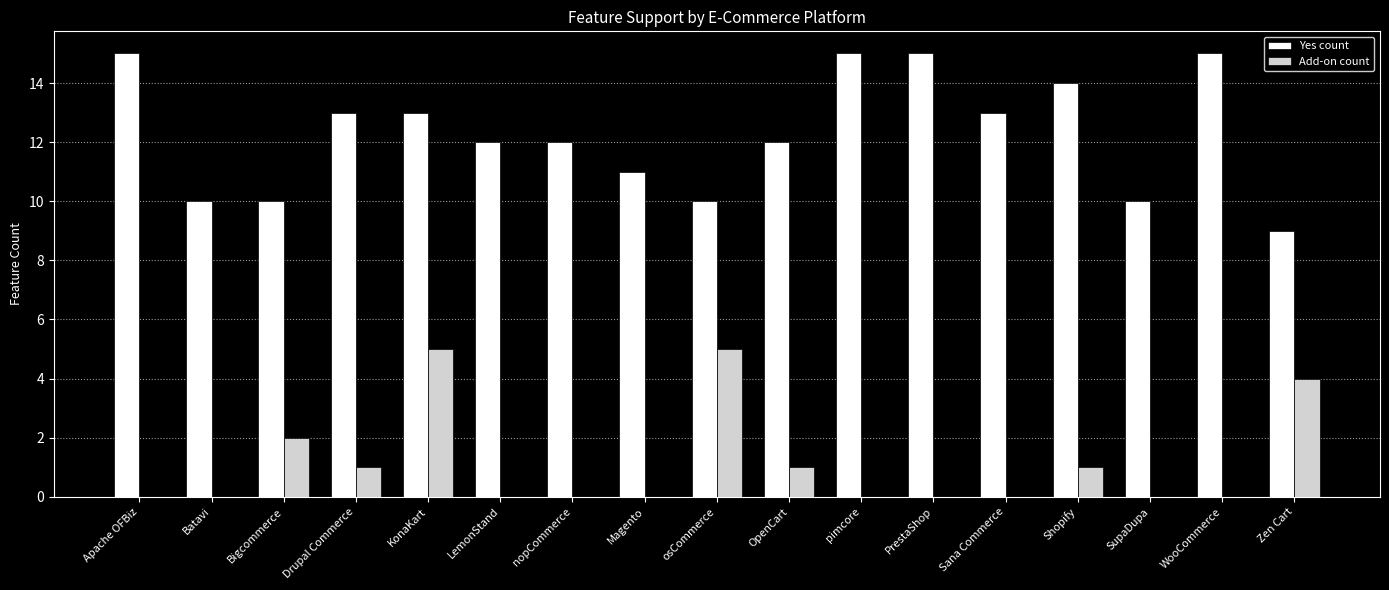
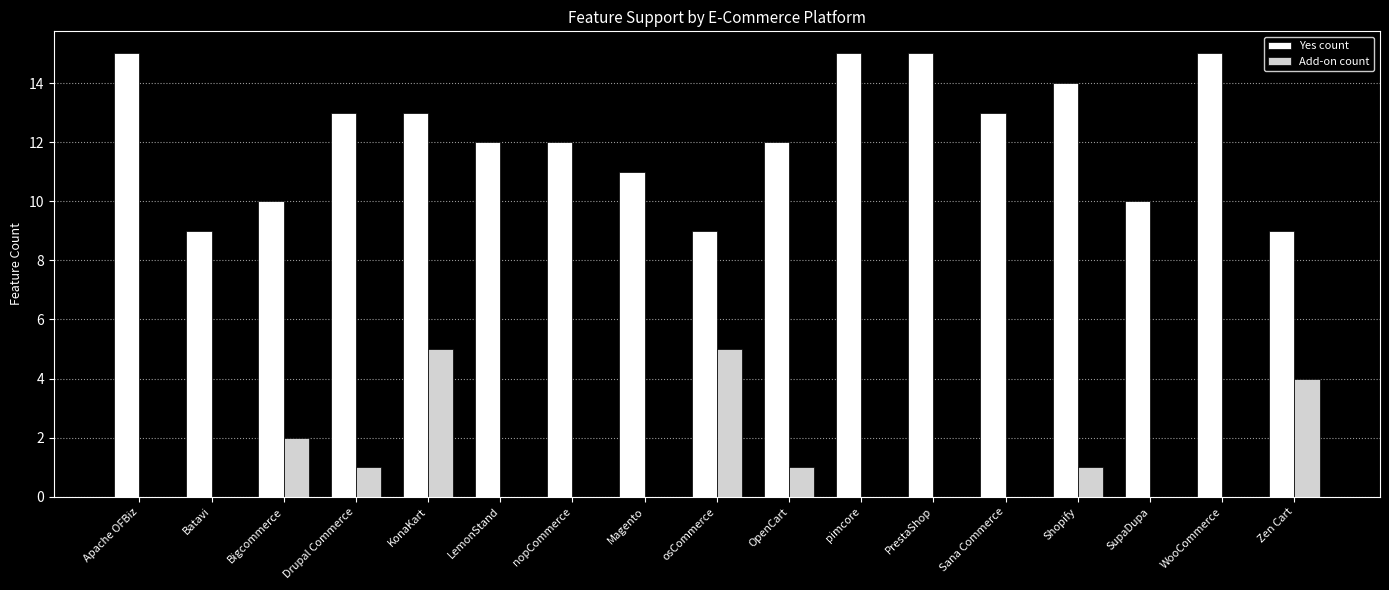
  {
    "Yes count": {
      "Apache OFBiz": 15,
-     "Batavi": 10,
+     "Batavi": 9,
      "Bigcommerce": 10,
      "Drupal Commerce": 13,
      "KonaKart": 13,
      "LemonStand": 12,
      "nopCommerce": 12,
      "Magento": 11,
-     "osCommerce": 10,
+     "osCommerce": 9,
      "OpenCart": 12,
      "pimcore": 15,
      "PrestaShop": 15,
      "Sana Commerce": 13,
      "Shopify": 14,
      "SupaDupa": 10,
      "WooCommerce": 15,
      "Zen Cart": 9
    },
    "Add-on count": {
      "Apache OFBiz": 0,
      "Batavi": 0,
      "Bigcommerce": 2,
      "Drupal Commerce": 1,
      "KonaKart": 5,
      "LemonStand": 0,
      "nopCommerce": 0,
      "Magento": 0,
      "osCommerce": 5,
      "OpenCart": 1,
      "pimcore": 0,
      "PrestaShop": 0,
      "Sana Commerce": 0,
      "Shopify": 1,
      "SupaDupa": 0,
      "WooCommerce": 0,
      "Zen Cart": 4
    }
  }
